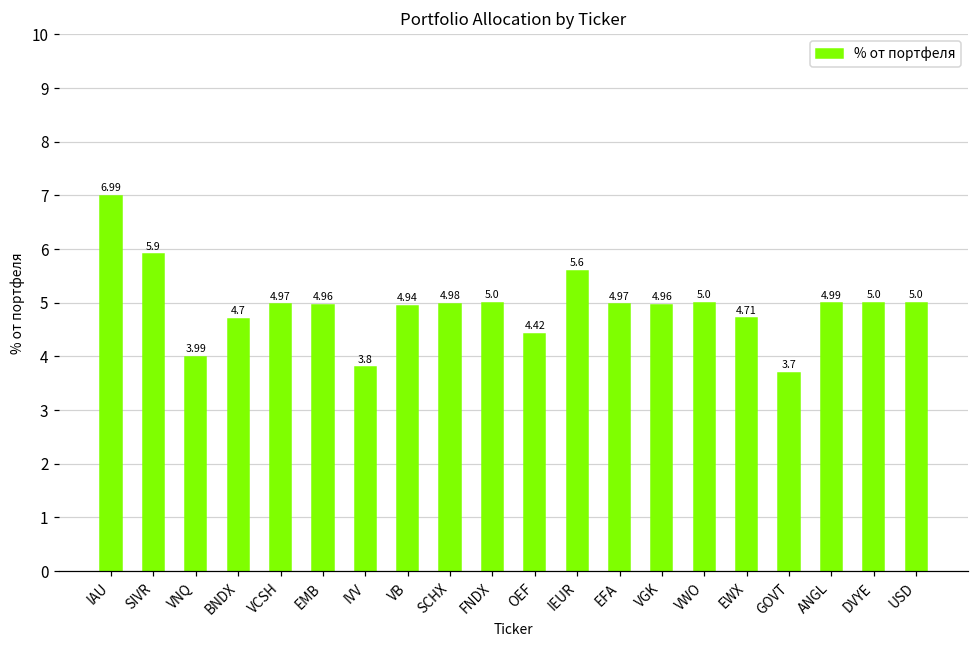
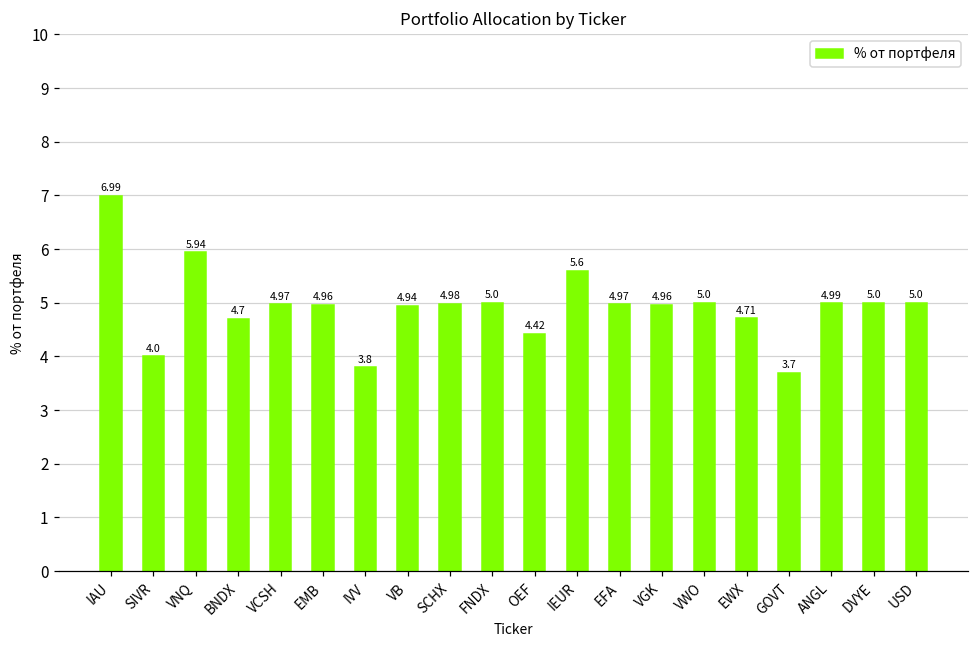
  {
    "IAU": 6.99,
-   "SIVR": 5.9,
-   "VNQ": 3.99,
+   "SIVR": 4.0,
+   "VNQ": 5.94,
    "BNDX": 4.7,
    "VCSH": 4.97,
    "EMB": 4.96,
    "IVV": 3.8,
    "VB": 4.94,
    "SCHX": 4.98,
    "FNDX": 5.0,
    "OEF": 4.42,
    "IEUR": 5.6,
    "EFA": 4.97,
    "VGK": 4.96,
    "VWO": 5.0,
    "EWX": 4.71,
    "GOVT": 3.7,
    "ANGL": 4.99,
    "DVYE": 5.0,
    "USD": 5.0
  }
